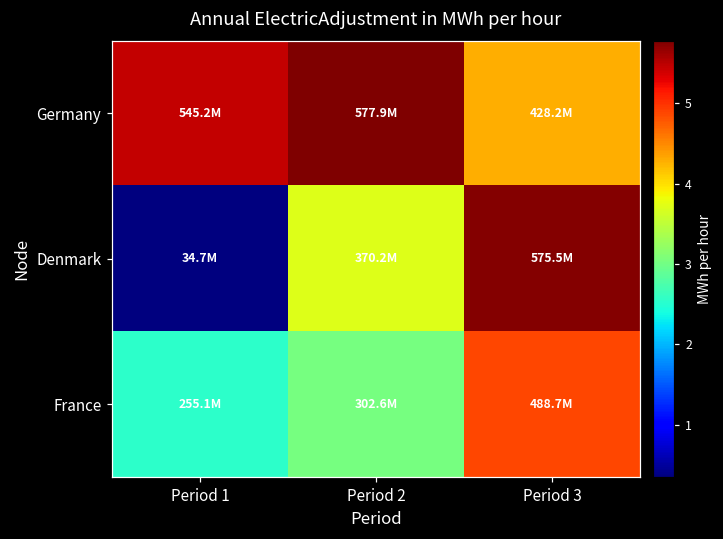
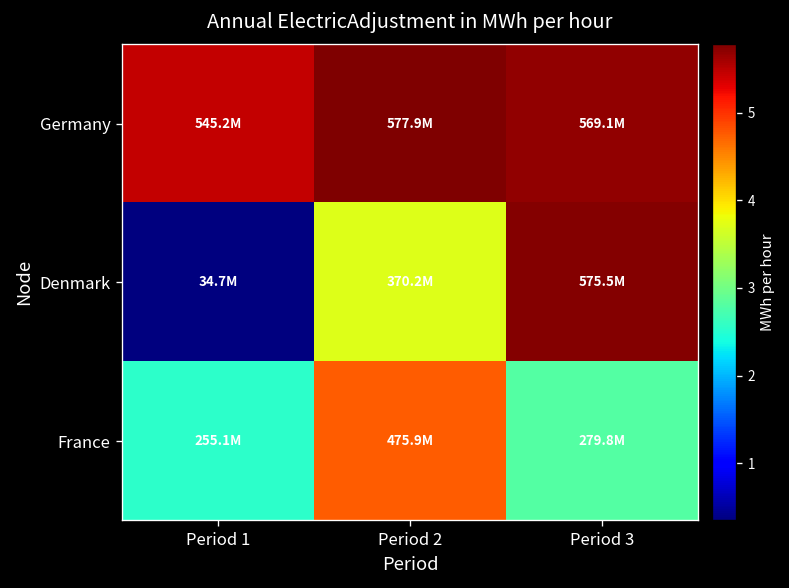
  {
    "Germany": {
      "Period 1": "545.2M",
      "Period 2": "577.9M",
-     "Period 3": "428.2M"
+     "Period 3": "569.1M"
    },
    "Denmark": {
      "Period 1": "34.7M",
      "Period 2": "370.2M",
      "Period 3": "575.5M"
    },
    "France": {
      "Period 1": "255.1M",
-     "Period 2": "302.6M",
-     "Period 3": "488.7M"
+     "Period 2": "475.9M",
+     "Period 3": "279.8M"
    }
  }
